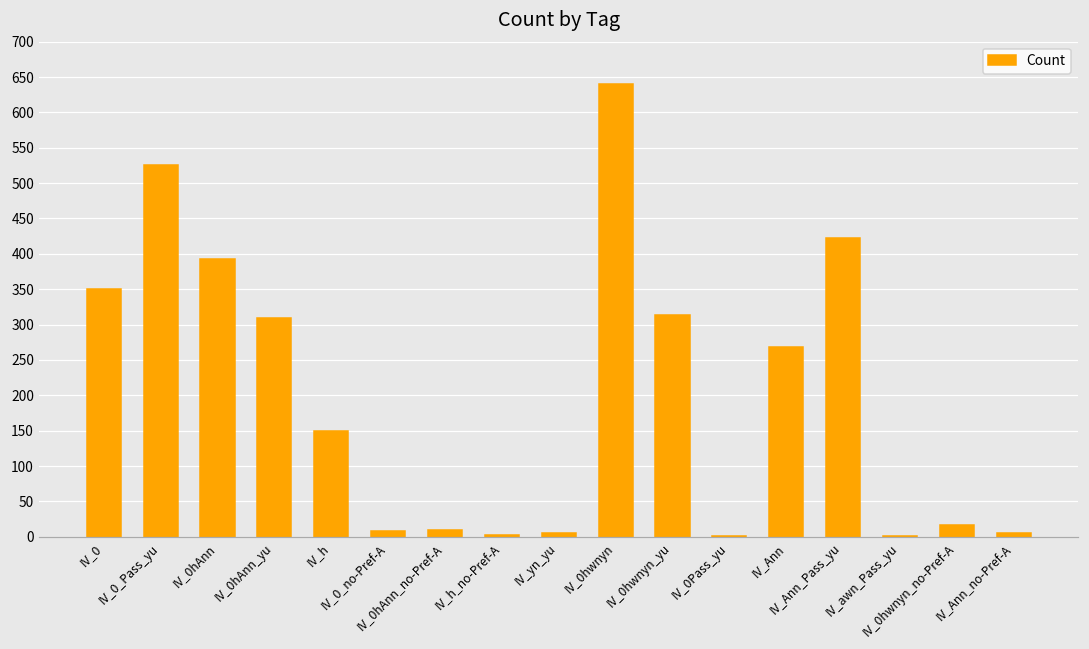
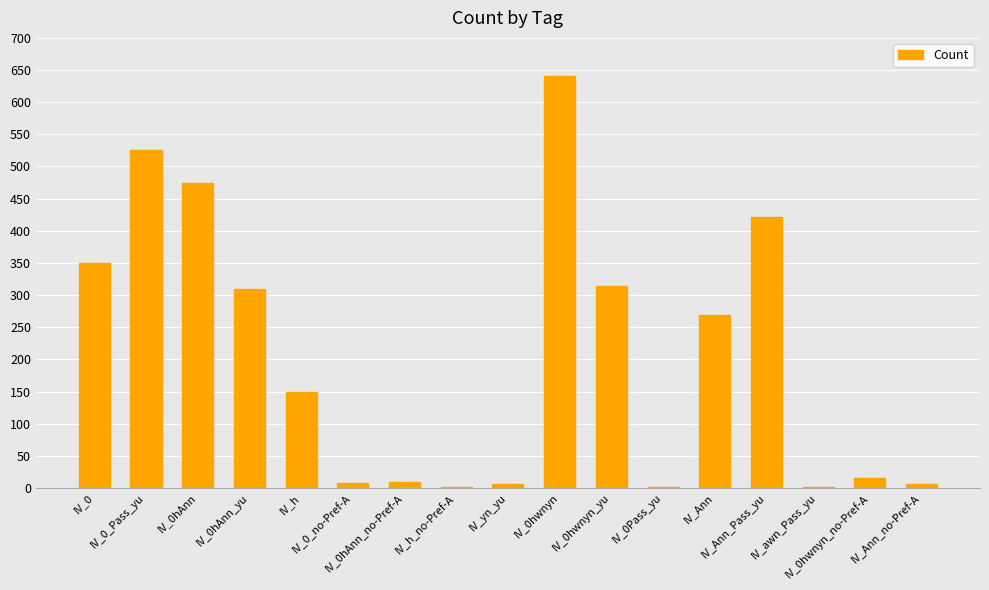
  {
    "IV_0": 350,
    "IV_0_Pass_yu": 530,
-   "IV_0hAnn": 390,
+   "IV_0hAnn": 480,
    "IV_0hAnn_yu": 310,
    "IV_h": 150,
    "IV_0_no-Pref-A": 10,
    "IV_0hAnn_no-Pref-A": 10,
    "IV_yn_yu": 10,
    "IV_0hwnyn": 640,
    "IV_0hwnyn_yu": 310,
    "IV_Ann": 270,
    "IV_Ann_Pass_yu": 420,
    "IV_0hwnyn_no-Pref-A": 20,
    "IV_Ann_no-Pref-A": 10
  }
